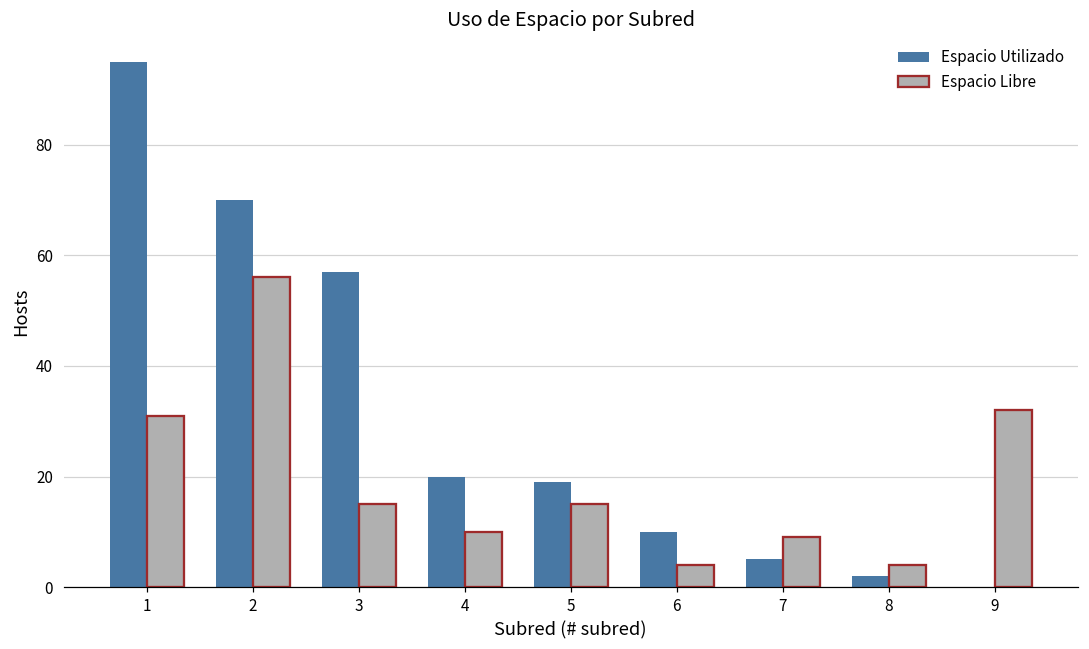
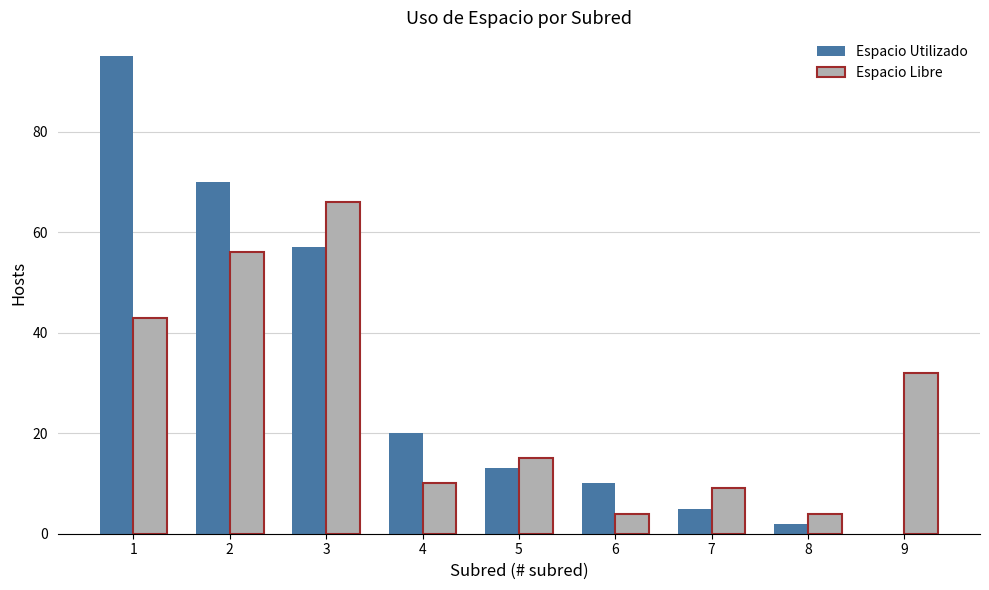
  {
    "Espacio Utilizado": {
      "1": 95,
      "2": 70,
      "3": 57,
      "4": 20,
-     "5": 19,
+     "5": 13,
      "6": 10,
      "7": 5,
      "8": 2,
      "9": 0
    },
    "Espacio Libre": {
-     "1": 31,
+     "1": 43,
      "2": 56,
-     "3": 15,
+     "3": 66,
      "4": 10,
      "5": 15,
      "6": 4,
      "7": 9,
      "8": 4,
      "9": 32
    }
  }
